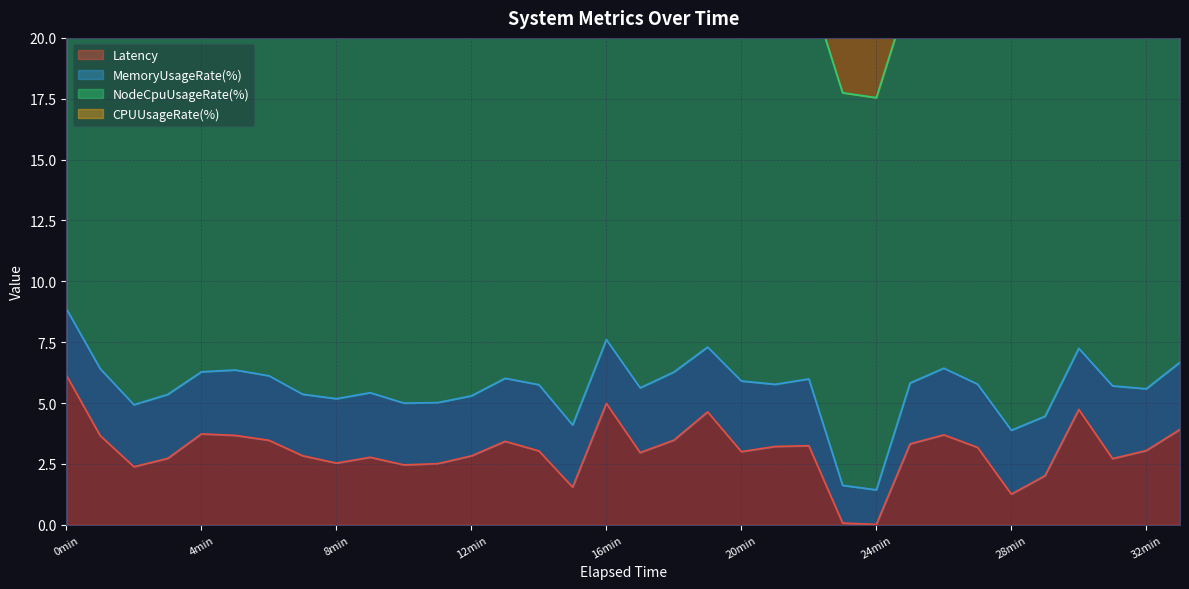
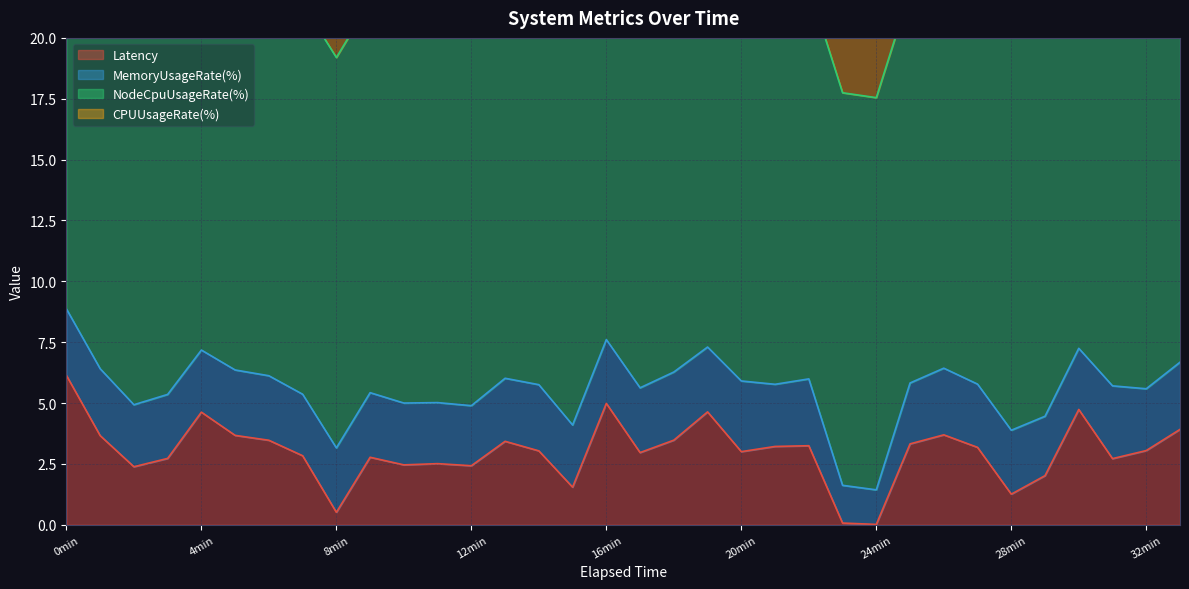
  {
    "Latency": {
      "0min": 6.1,
-     "4min": 3.7,
-     "8min": 2.5,
-     "12min": 2.8,
+     "4min": 4.6,
+     "8min": 0.5,
+     "12min": 2.4,
      "16min": 5.0,
      "20min": 3.0,
      "24min": 0.0,
      "28min": 1.3,
      "32min": 3.0
    },
    "MemoryUsageRate(%)": {
      "0min": 2.7,
      "4min": 2.6,
      "8min": 2.6,
      "12min": 2.5,
      "16min": 2.6,
      "20min": 2.9,
      "24min": 1.4,
      "28min": 2.6,
      "32min": 2.5
    },
    "NodeCpuUsageRate(%)": {
      "24min": 16.1,
      "28min": 16.1
    }
  }
